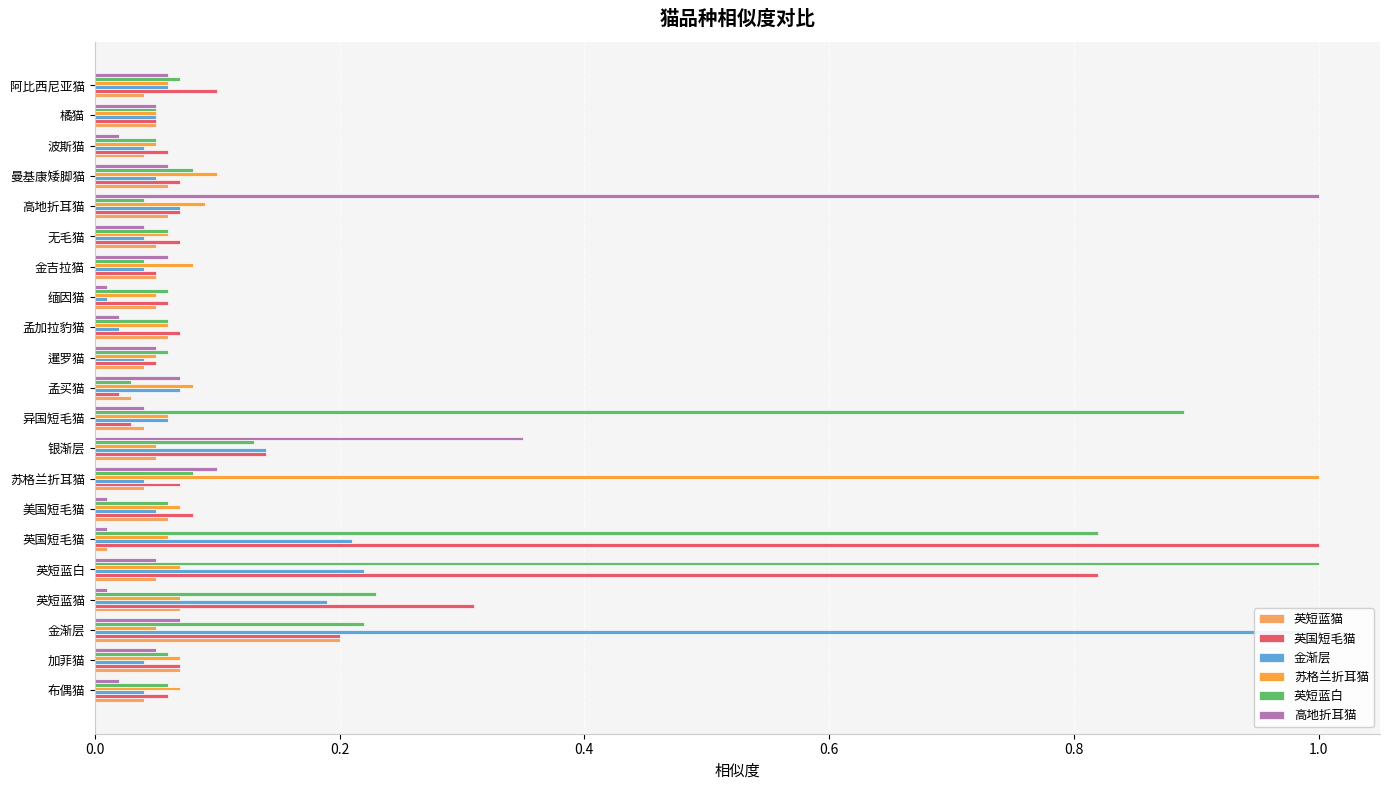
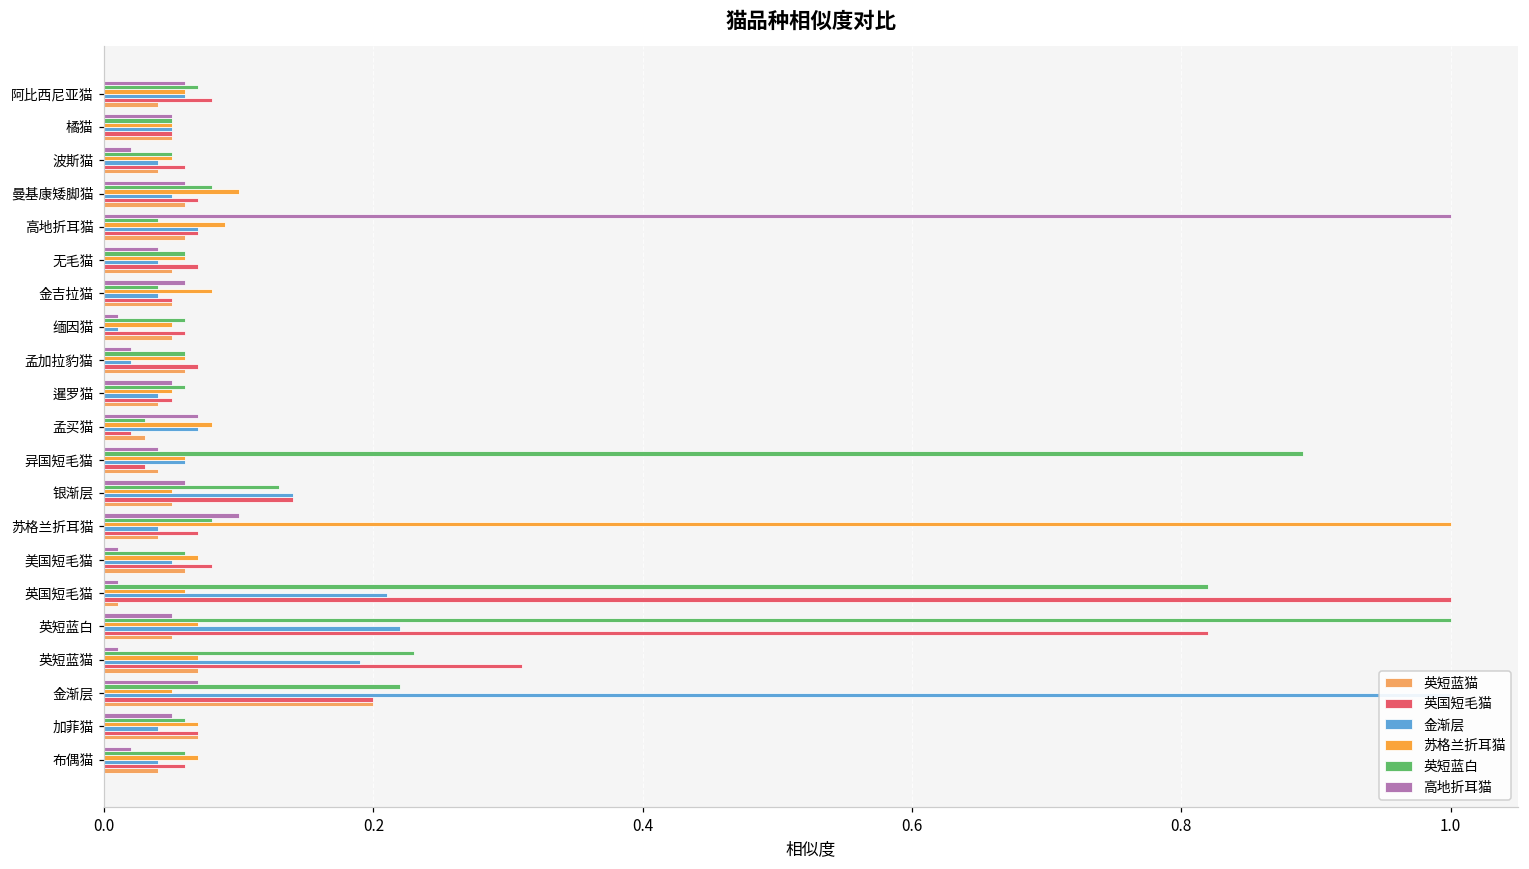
  {
    "英国短毛猫": {
-     "阿比西尼亚猫": 0.10,
+     "阿比西尼亚猫": 0.08,
      "橘猫": 0.05,
      "波斯猫": 0.06,
      "曼基康矮脚猫": 0.07,
      "高地折耳猫": 0.07,
      "无毛猫": 0.07,
      "金吉拉猫": 0.05,
      "缅因猫": 0.06,
      "孟加拉豹猫": 0.07,
      "暹罗猫": 0.05,
      "孟买猫": 0.02,
      "异国短毛猫": 0.03,
      "银渐层": 0.14,
      "苏格兰折耳猫": 0.07,
      "美国短毛猫": 0.08,
      "英国短毛猫": 1.00,
      "英短蓝白": 0.82,
      "英短蓝猫": 0.31,
      "金渐层": 0.20,
      "加菲猫": 0.07,
      "布偶猫": 0.06
    },
    "金渐层": {
      "阿比西尼亚猫": 0.06,
      "橘猫": 0.05,
      "波斯猫": 0.04,
      "曼基康矮脚猫": 0.05,
      "高地折耳猫": 0.07,
      "无毛猫": 0.04,
      "金吉拉猫": 0.04,
      "缅因猫": 0.01,
      "孟加拉豹猫": 0.02,
      "暹罗猫": 0.04,
      "孟买猫": 0.07,
      "异国短毛猫": 0.06,
      "银渐层": 0.14,
      "苏格兰折耳猫": 0.04,
      "美国短毛猫": 0.05,
      "英国短毛猫": 0.21,
      "英短蓝白": 0.22,
      "英短蓝猫": 0.19,
      "加菲猫": 0.04,
      "布偶猫": 0.04
    },
    "英短蓝白": {
      "阿比西尼亚猫": 0.07,
      "橘猫": 0.05,
      "波斯猫": 0.05,
      "曼基康矮脚猫": 0.08,
      "高地折耳猫": 0.04,
      "无毛猫": 0.06,
      "金吉拉猫": 0.04,
      "缅因猫": 0.06,
      "孟加拉豹猫": 0.06,
      "暹罗猫": 0.06,
      "孟买猫": 0.03,
      "异国短毛猫": 0.89,
      "银渐层": 0.13,
      "苏格兰折耳猫": 0.08,
      "美国短毛猫": 0.06,
      "英国短毛猫": 0.82,
      "英短蓝白": 1.00,
      "英短蓝猫": 0.23,
      "金渐层": 0.22,
      "加菲猫": 0.06,
      "布偶猫": 0.06
    },
    "高地折耳猫": {
      "阿比西尼亚猫": 0.06,
      "橘猫": 0.05,
      "波斯猫": 0.02,
      "曼基康矮脚猫": 0.06,
      "高地折耳猫": 1.00,
      "无毛猫": 0.04,
      "金吉拉猫": 0.06,
      "缅因猫": 0.01,
      "孟加拉豹猫": 0.02,
      "暹罗猫": 0.05,
      "孟买猫": 0.07,
      "异国短毛猫": 0.04,
-     "银渐层": 0.35,
+     "银渐层": 0.06,
      "苏格兰折耳猫": 0.10,
      "美国短毛猫": 0.01,
      "英国短毛猫": 0.01,
      "英短蓝白": 0.05,
      "英短蓝猫": 0.01,
      "金渐层": 0.07,
      "加菲猫": 0.05,
      "布偶猫": 0.02
    }
  }
